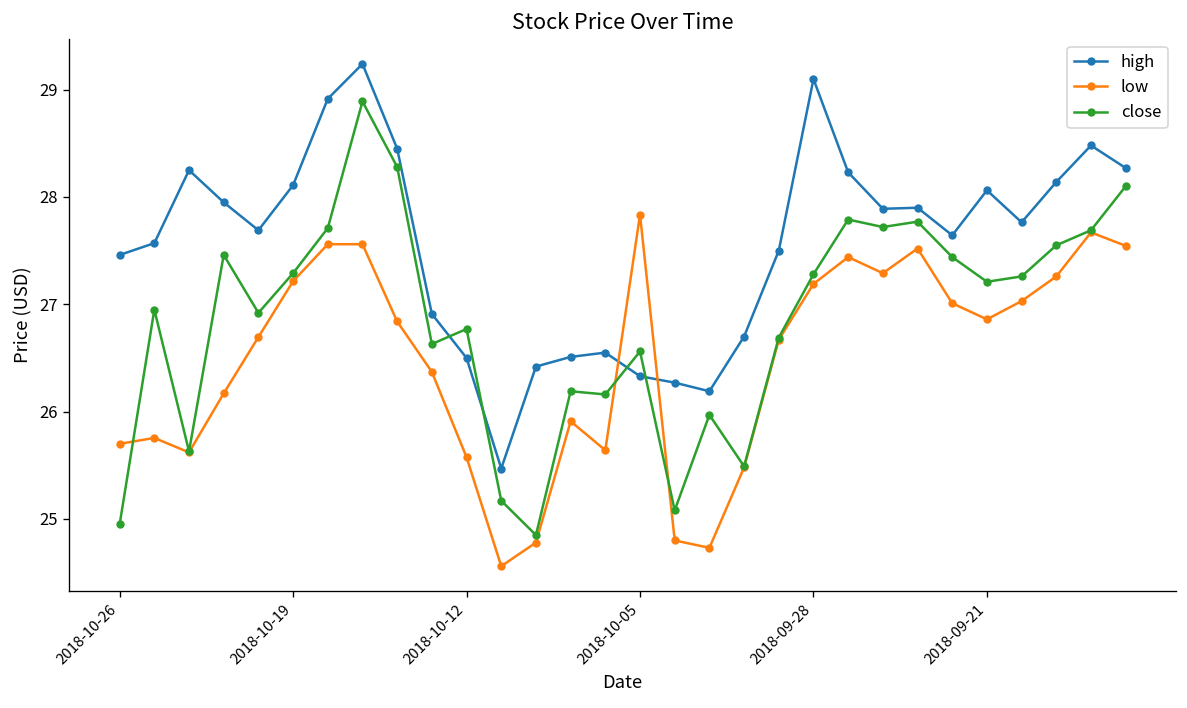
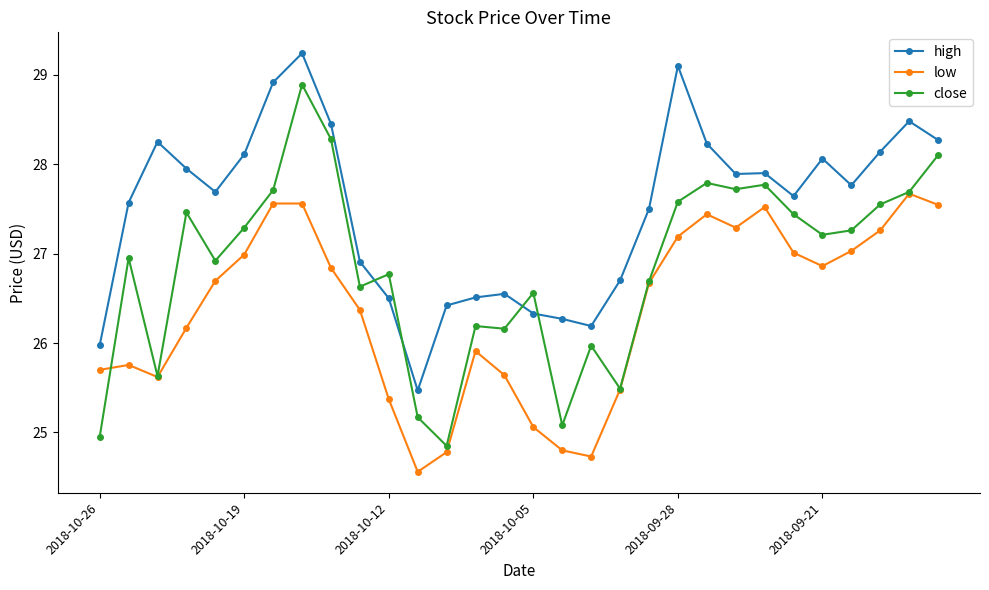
  {
    "high": {
-     "2018-10-26": 27.5,
+     "2018-10-26": 26.0,
      "2018-10-19": 28.1,
      "2018-10-12": 26.5,
      "2018-10-05": 26.3,
      "2018-09-28": 29.1,
      "2018-09-21": 28.1
    },
    "low": {
      "2018-10-26": 25.7,
-     "2018-10-19": 27.2,
-     "2018-10-12": 25.6,
-     "2018-10-05": 27.8,
+     "2018-10-19": 27.0,
+     "2018-10-12": 25.4,
+     "2018-10-05": 25.1,
      "2018-09-28": 27.2,
      "2018-09-21": 26.9
    },
    "close": {
      "2018-10-26": 25.0,
      "2018-10-19": 27.3,
      "2018-10-12": 26.8,
      "2018-10-05": 26.6,
-     "2018-09-28": 27.3,
+     "2018-09-28": 27.6,
      "2018-09-21": 27.2
    }
  }
